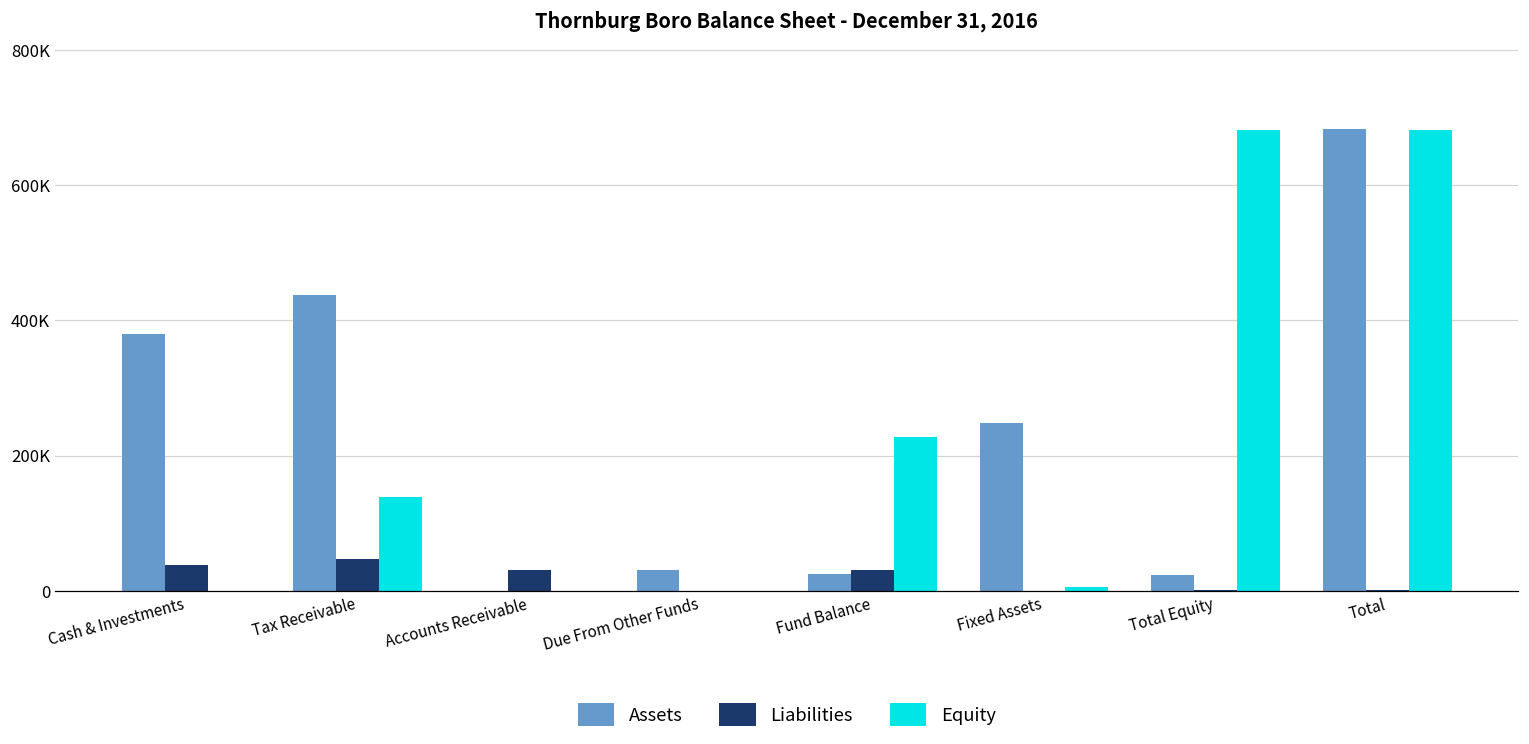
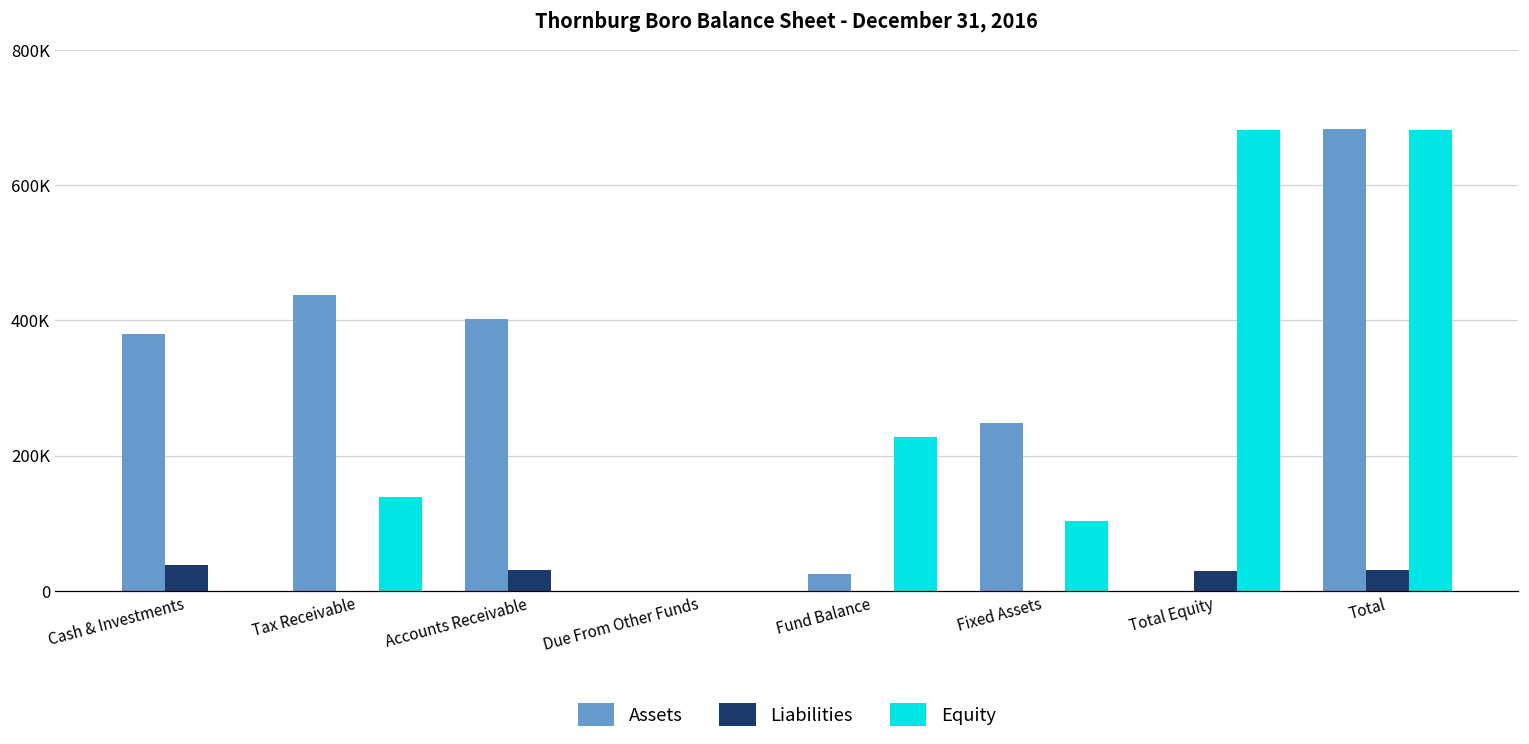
  {
    "Assets": {
      "Cash & Investments": 380000,
      "Tax Receivable": 440000,
-     "Accounts Receivable": 0,
-     "Due From Other Funds": 30000,
+     "Accounts Receivable": 400000,
+     "Due From Other Funds": 0,
      "Fund Balance": 20000,
      "Fixed Assets": 250000,
-     "Total Equity": 20000,
+     "Total Equity": 0,
      "Total": 680000
    },
    "Liabilities": {
      "Cash & Investments": 40000,
-     "Tax Receivable": 50000,
+     "Tax Receivable": 0,
      "Accounts Receivable": 30000,
      "Due From Other Funds": 0,
-     "Fund Balance": 30000,
+     "Fund Balance": 0,
      "Fixed Assets": 0,
-     "Total Equity": 0,
-     "Total": 0
+     "Total Equity": 30000,
+     "Total": 30000
    },
    "Equity": {
      "Cash & Investments": 0,
      "Tax Receivable": 140000,
      "Accounts Receivable": 0,
      "Due From Other Funds": 0,
      "Fund Balance": 230000,
-     "Fixed Assets": 10000,
+     "Fixed Assets": 100000,
      "Total Equity": 680000,
      "Total": 680000
    }
  }
